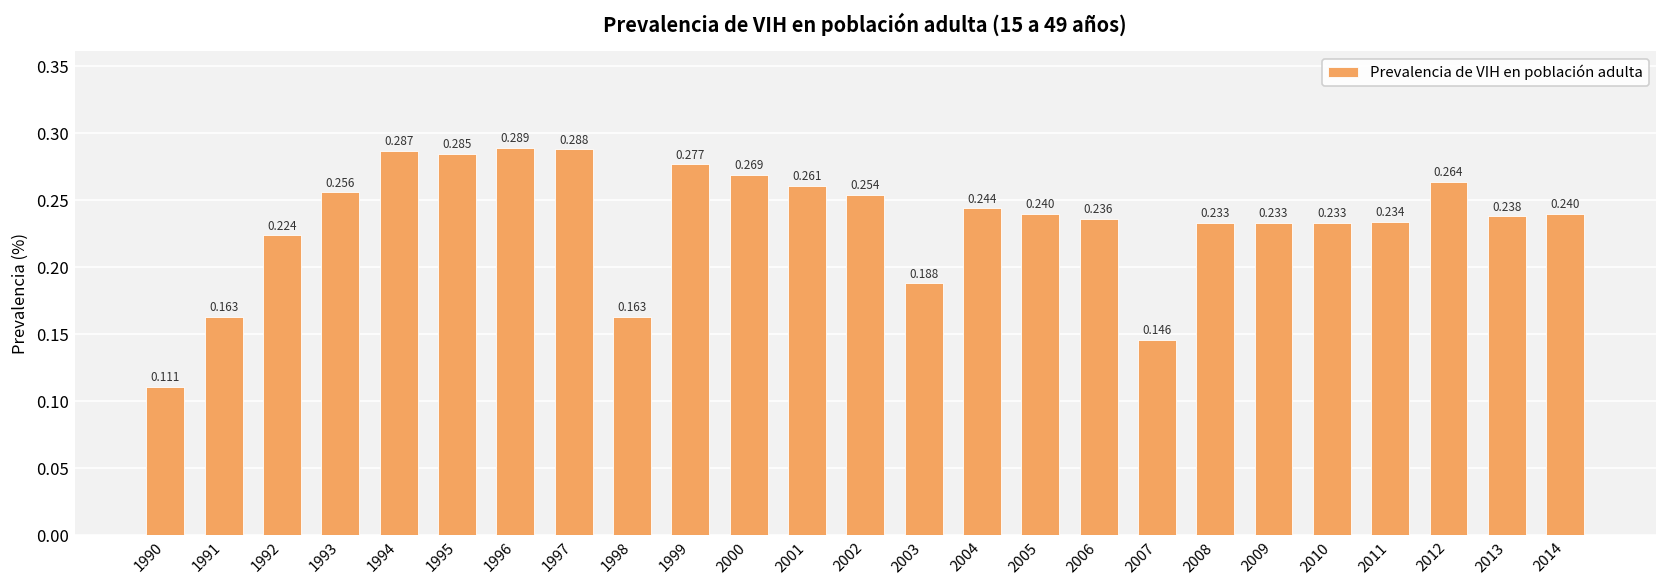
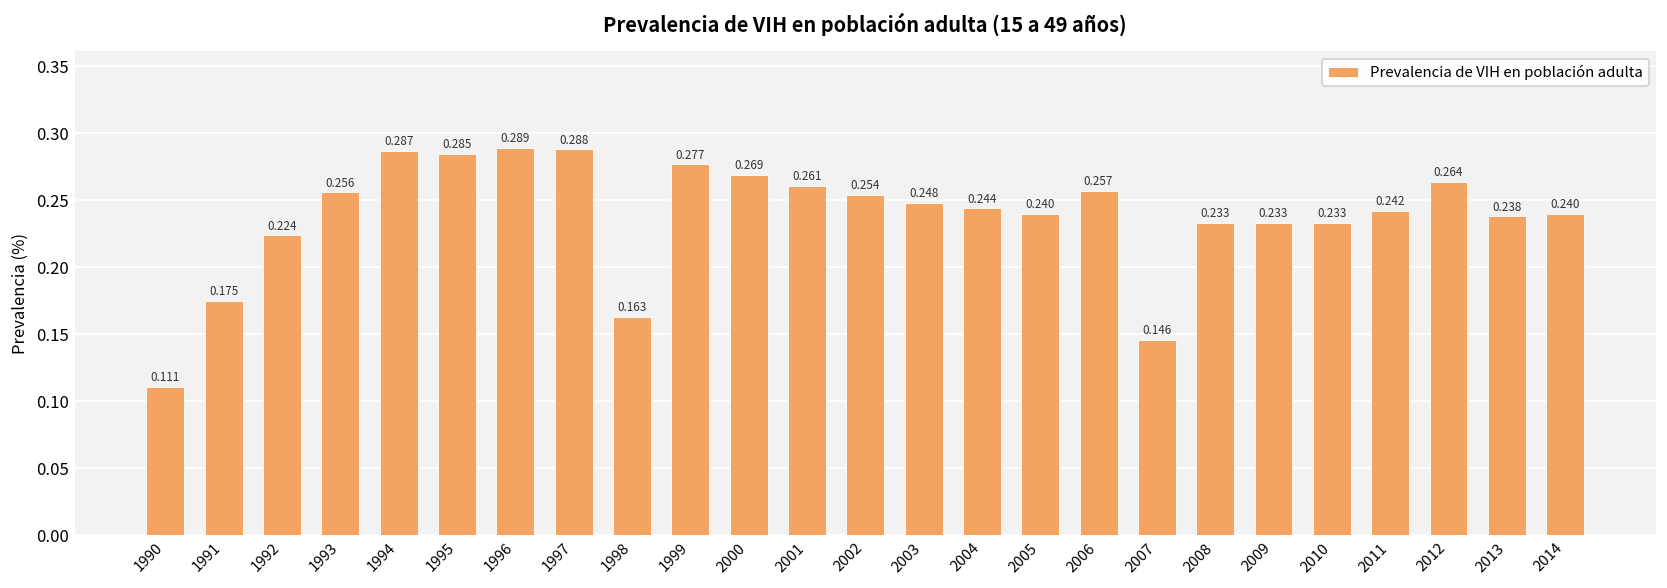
  {
    "1990": 0.111,
-   "1991": 0.163,
+   "1991": 0.175,
    "1992": 0.224,
    "1993": 0.256,
    "1994": 0.287,
    "1995": 0.285,
    "1996": 0.289,
    "1997": 0.288,
    "1998": 0.163,
    "1999": 0.277,
    "2000": 0.269,
    "2001": 0.261,
    "2002": 0.254,
-   "2003": 0.188,
+   "2003": 0.248,
    "2004": 0.244,
    "2005": 0.240,
-   "2006": 0.236,
+   "2006": 0.257,
    "2007": 0.146,
    "2008": 0.233,
    "2009": 0.233,
    "2010": 0.233,
-   "2011": 0.234,
+   "2011": 0.242,
    "2012": 0.264,
    "2013": 0.238,
    "2014": 0.240
  }
